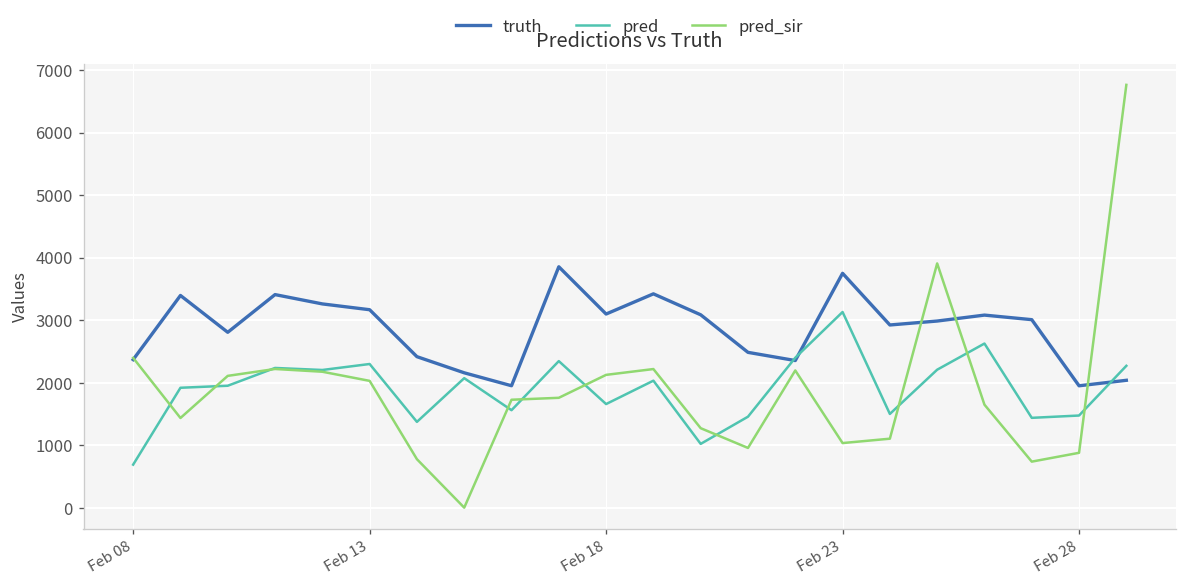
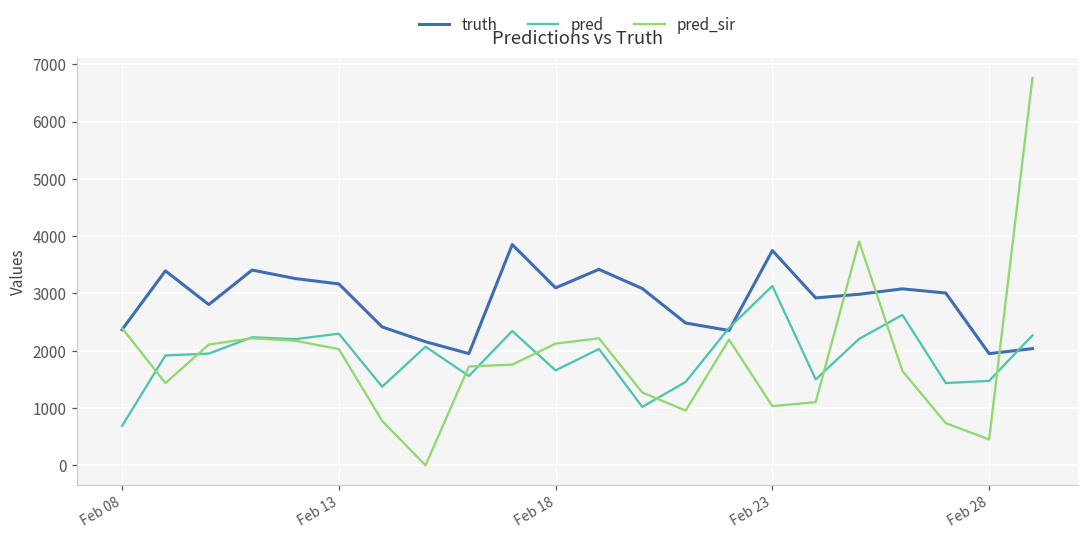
  {
    "truth": {
      "Feb 13": 3200,
      "Feb 18": 3100,
      "Feb 23": 3700,
      "Feb 28": 1900
    },
    "pred": {
      "Feb 08": 700,
      "Feb 13": 2300,
      "Feb 18": 1700,
      "Feb 23": 3100,
      "Feb 28": 1500
    },
    "pred_sir": {
      "Feb 13": 2000,
      "Feb 18": 2100,
      "Feb 23": 1000,
-     "Feb 28": 900
+     "Feb 28": 500
    }
  }
